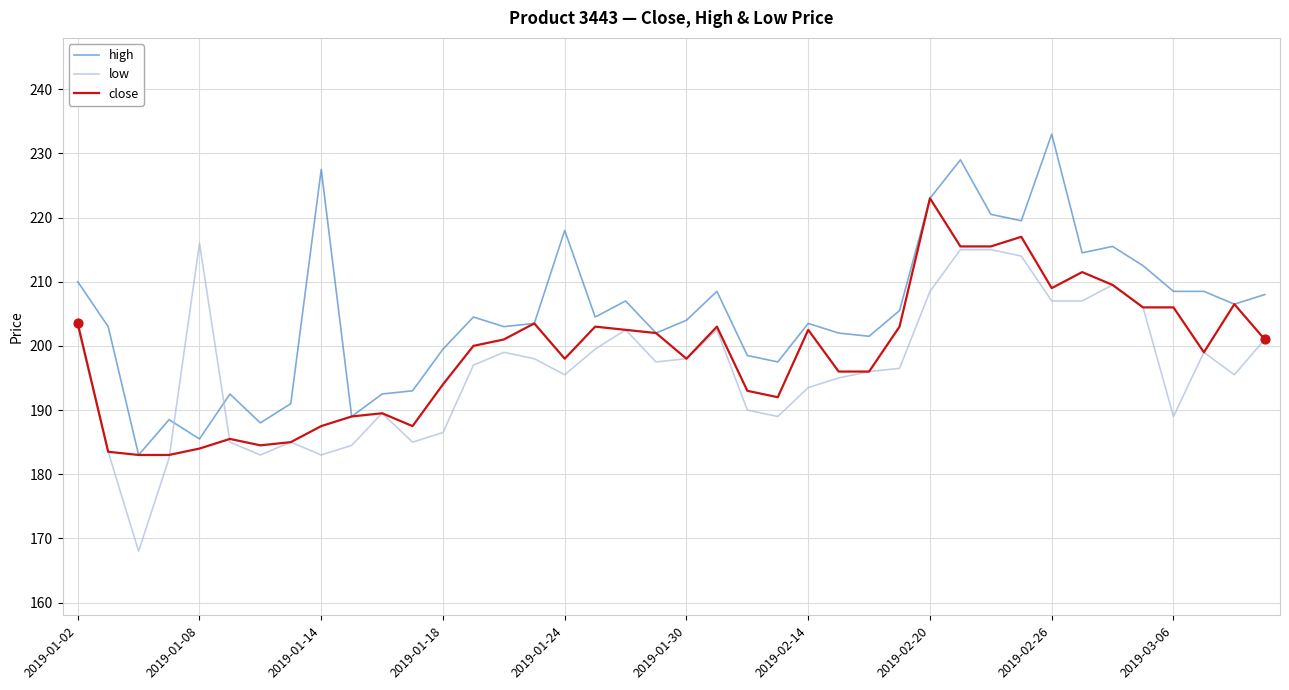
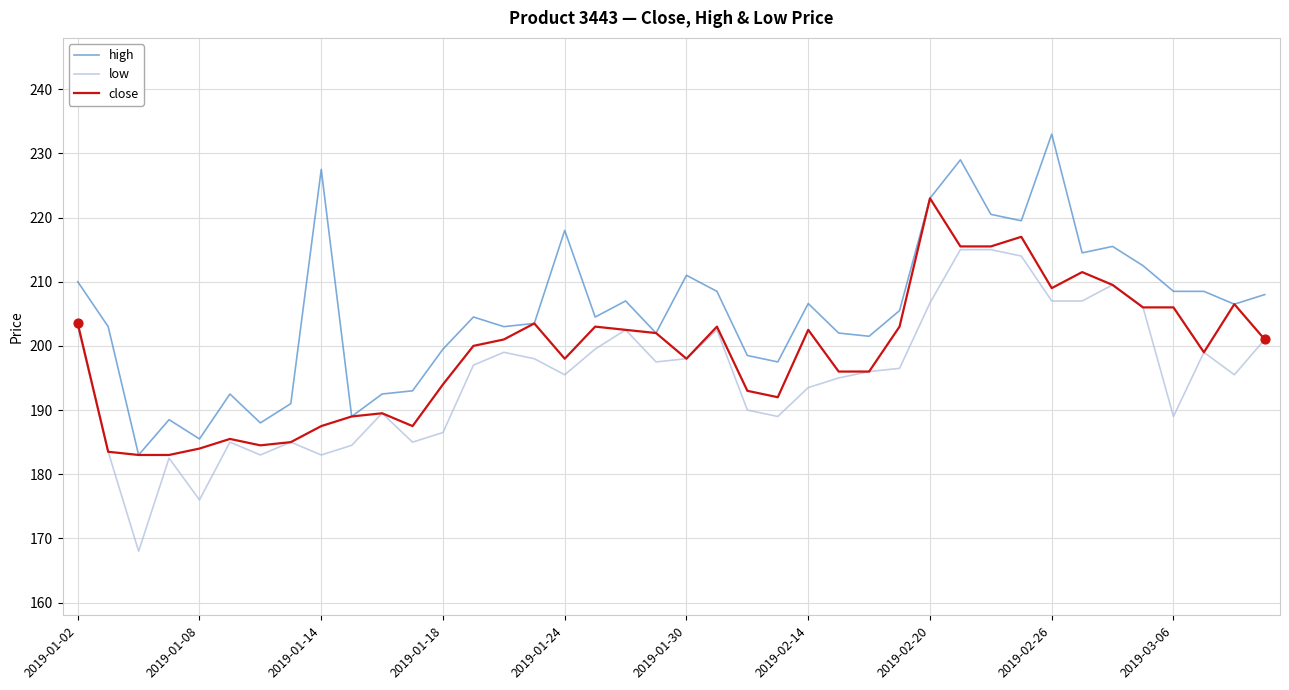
  {
    "high": {
      "2019-01-02": 210,
      "2019-01-08": 186,
      "2019-01-14": 228,
      "2019-01-18": 200,
      "2019-01-24": 218,
-     "2019-01-30": 204,
-     "2019-02-14": 204,
+     "2019-01-30": 211,
+     "2019-02-14": 207,
      "2019-02-26": 233,
      "2019-03-06": 209
    },
    "low": {
      "2019-01-02": 203,
-     "2019-01-08": 216,
+     "2019-01-08": 176,
      "2019-01-14": 183,
      "2019-01-18": 187,
      "2019-01-24": 196,
      "2019-02-14": 194,
-     "2019-02-20": 209,
+     "2019-02-20": 207,
      "2019-02-26": 207,
      "2019-03-06": 189
    }
  }
